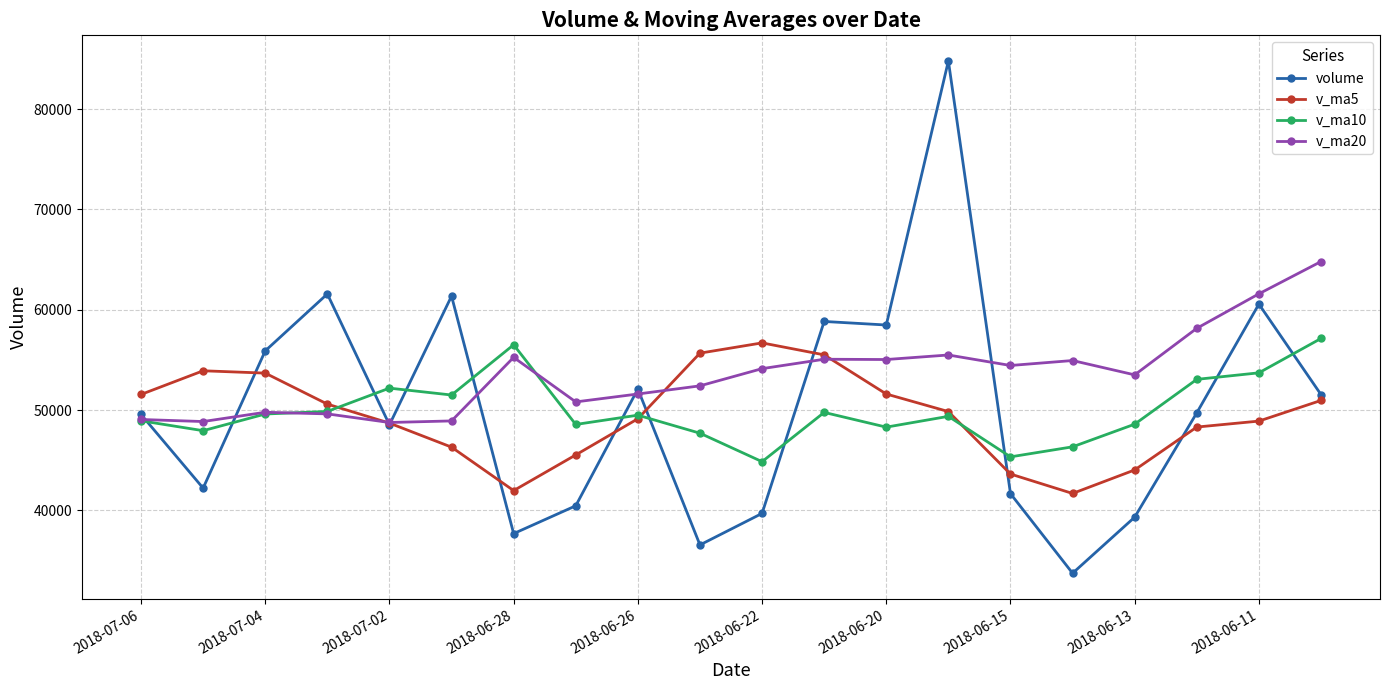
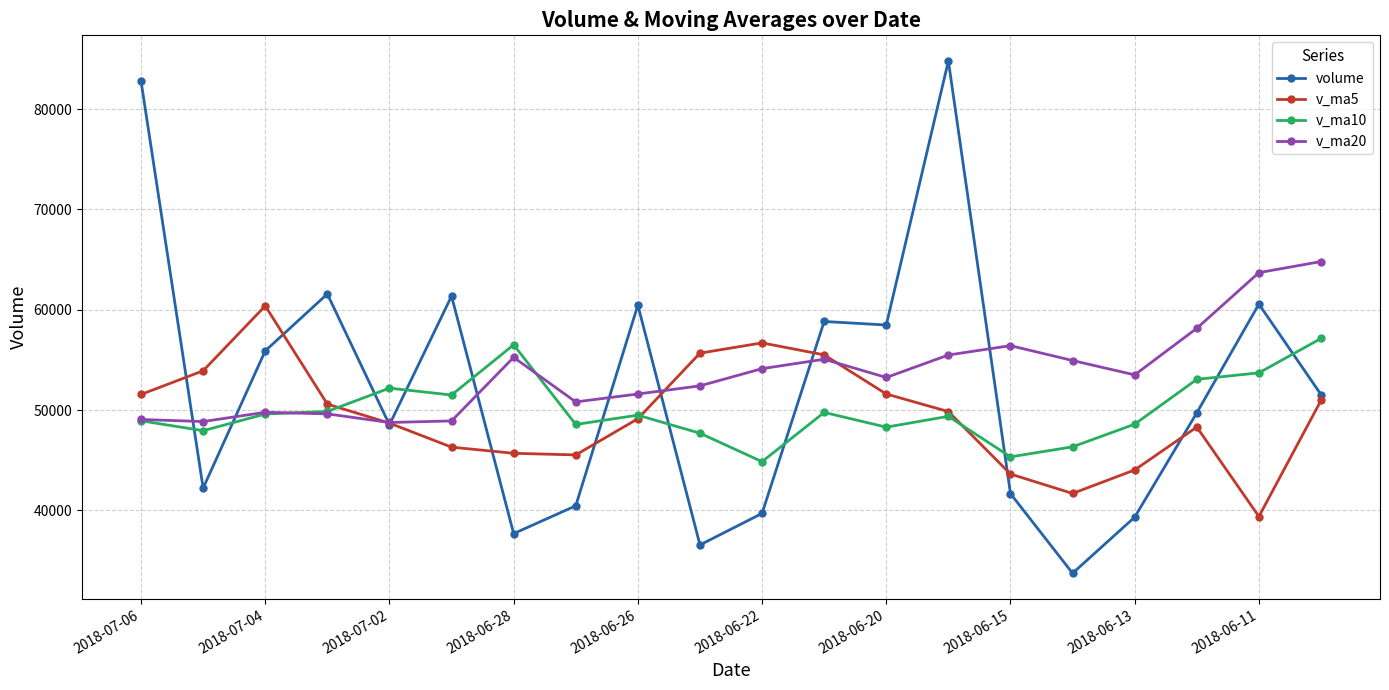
  {
    "volume": {
-     "2018-07-06": 49600,
+     "2018-07-06": 82800,
      "2018-07-04": 55900,
      "2018-06-28": 37700,
-     "2018-06-26": 52100,
+     "2018-06-26": 60500,
      "2018-06-22": 39700,
      "2018-06-20": 58500,
      "2018-06-15": 41700,
      "2018-06-13": 39300,
      "2018-06-11": 60600
    },
    "v_ma5": {
      "2018-07-06": 51600,
-     "2018-07-04": 53700,
-     "2018-06-28": 42000,
+     "2018-07-04": 60400,
+     "2018-06-28": 45700,
      "2018-06-26": 49100,
      "2018-06-22": 56700,
      "2018-06-20": 51600,
      "2018-06-15": 43600,
      "2018-06-13": 44000,
-     "2018-06-11": 48900
+     "2018-06-11": 39400
    },
    "v_ma10": {
      "2018-07-02": 52200,
      "2018-06-28": 56500,
      "2018-06-26": 49500,
      "2018-06-22": 44900,
      "2018-06-20": 48300,
      "2018-06-15": 45300,
      "2018-06-13": 48600,
      "2018-06-11": 53700
    },
    "v_ma20": {
      "2018-06-28": 55300,
      "2018-06-26": 51600,
      "2018-06-22": 54100,
-     "2018-06-20": 55000,
-     "2018-06-15": 54400,
+     "2018-06-20": 53200,
+     "2018-06-15": 56400,
      "2018-06-13": 53500,
-     "2018-06-11": 61600
+     "2018-06-11": 63700
    }
  }
